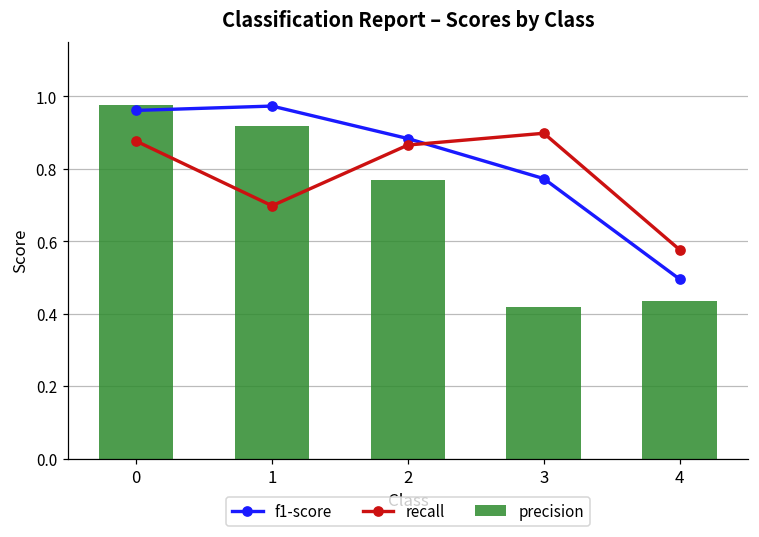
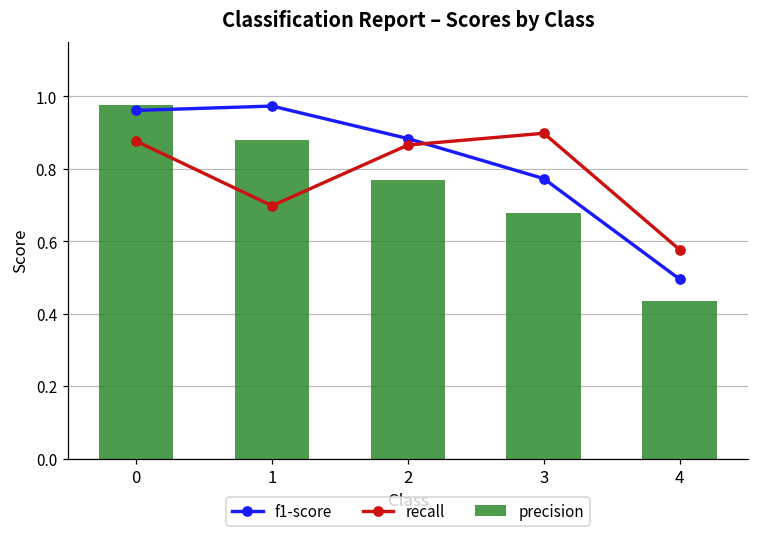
  {
    "f1-score": {
      "0": 0.96,
      "1": 0.97,
      "2": 0.88,
      "3": 0.77,
      "4": 0.50
    },
    "precision": {
      "0": 0.98,
-     "1": 0.92,
+     "1": 0.88,
      "2": 0.77,
-     "3": 0.42,
+     "3": 0.68,
      "4": 0.43
    },
    "recall": {
      "0": 0.88,
      "1": 0.70,
      "2": 0.87,
      "3": 0.90,
      "4": 0.58
    }
  }
